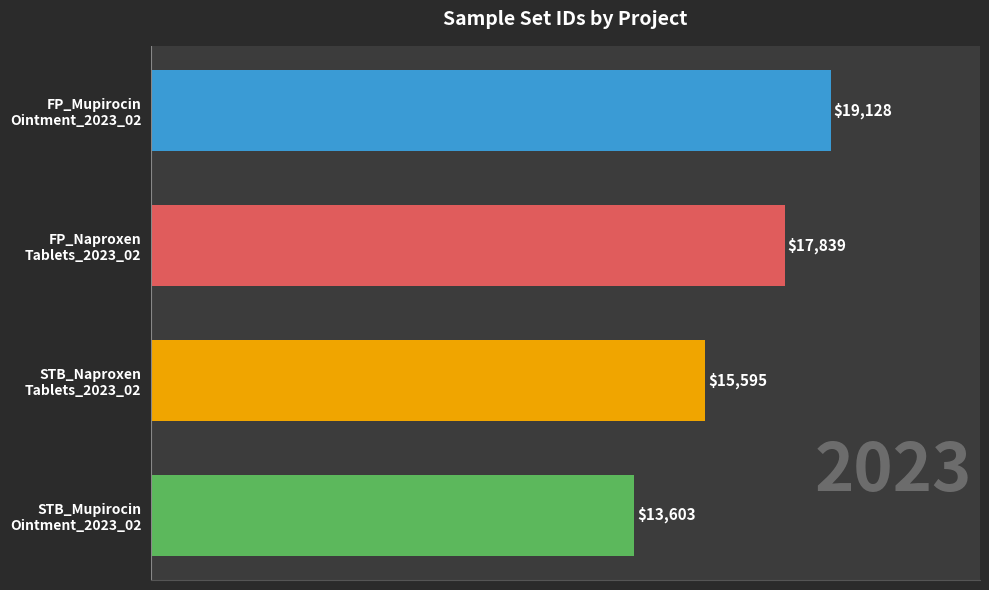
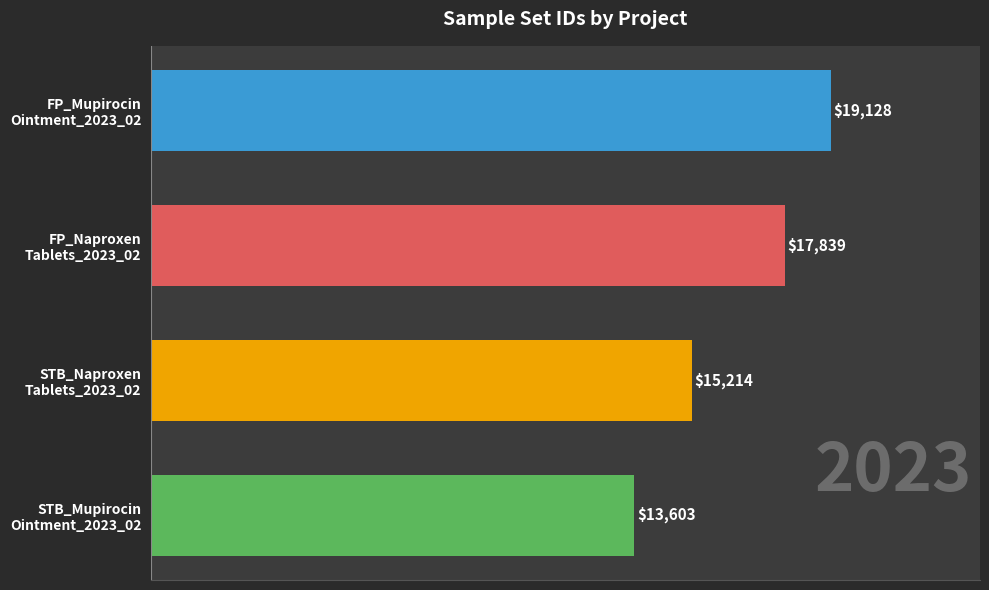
  {
    "FP_Mupirocin Ointment_2023_02": "$19,128",
    "FP_Naproxen Tablets_2023_02": "$17,839",
-   "STB_Naproxen Tablets_2023_02": "$15,595",
+   "STB_Naproxen Tablets_2023_02": "$15,214",
    "STB_Mupirocin Ointment_2023_02": "$13,603"
  }
